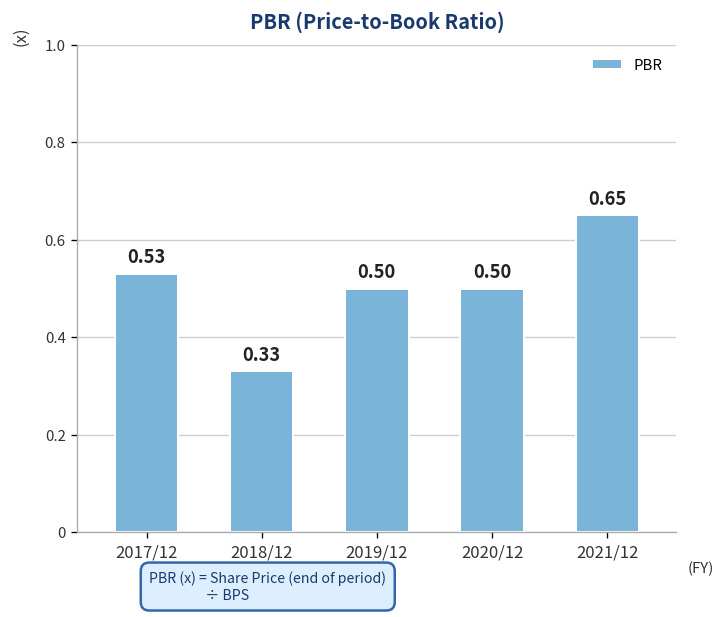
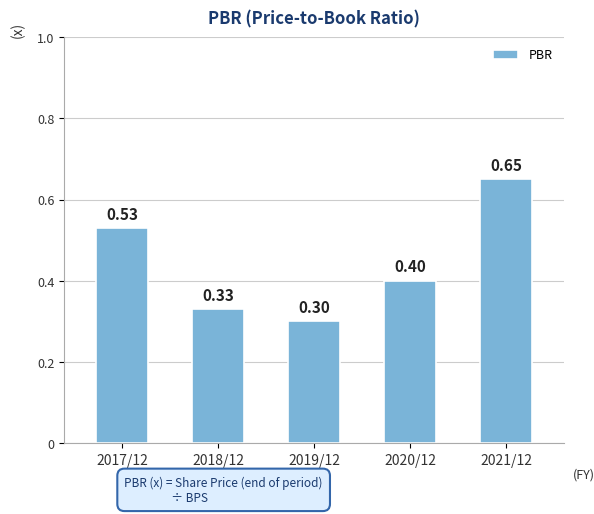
  {
    "2017/12": 0.53,
    "2018/12": 0.33,
-   "2019/12": 0.50,
-   "2020/12": 0.50,
+   "2019/12": 0.30,
+   "2020/12": 0.40,
    "2021/12": 0.65
  }
